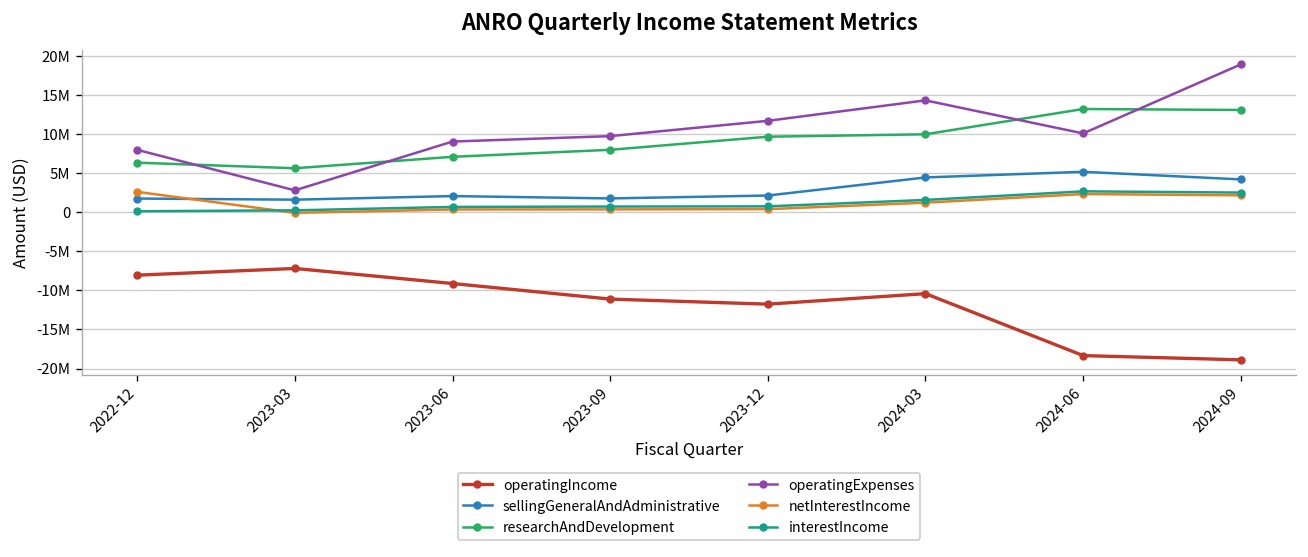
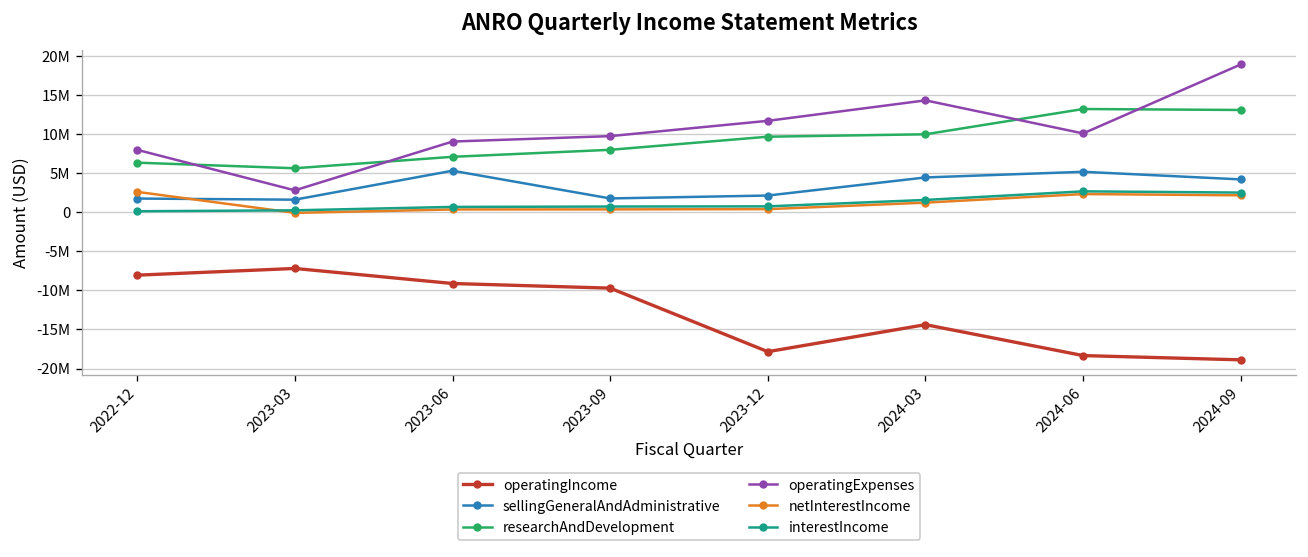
  {
    "operatingIncome": {
      "2022-12": -8000000,
      "2023-03": -7000000,
      "2023-06": -9000000,
-     "2023-09": -11000000,
-     "2023-12": -12000000,
-     "2024-03": -10000000,
+     "2023-09": -10000000,
+     "2023-12": -18000000,
+     "2024-03": -14000000,
      "2024-06": -18000000,
      "2024-09": -19000000
    },
    "sellingGeneralAndAdministrative": {
      "2022-12": 2000000,
      "2023-03": 2000000,
-     "2023-06": 2000000,
+     "2023-06": 5000000,
      "2023-09": 2000000,
      "2023-12": 2000000,
      "2024-03": 4000000,
      "2024-06": 5000000,
      "2024-09": 4000000
    },
    "operatingExpenses": {
      "2022-12": 8000000,
      "2023-03": 3000000,
      "2023-06": 9000000,
      "2023-09": 10000000,
      "2023-12": 12000000,
      "2024-03": 14000000,
      "2024-06": 10000000,
      "2024-09": 19000000
    },
    "netInterestIncome": {
      "2022-12": 3000000
    }
  }
